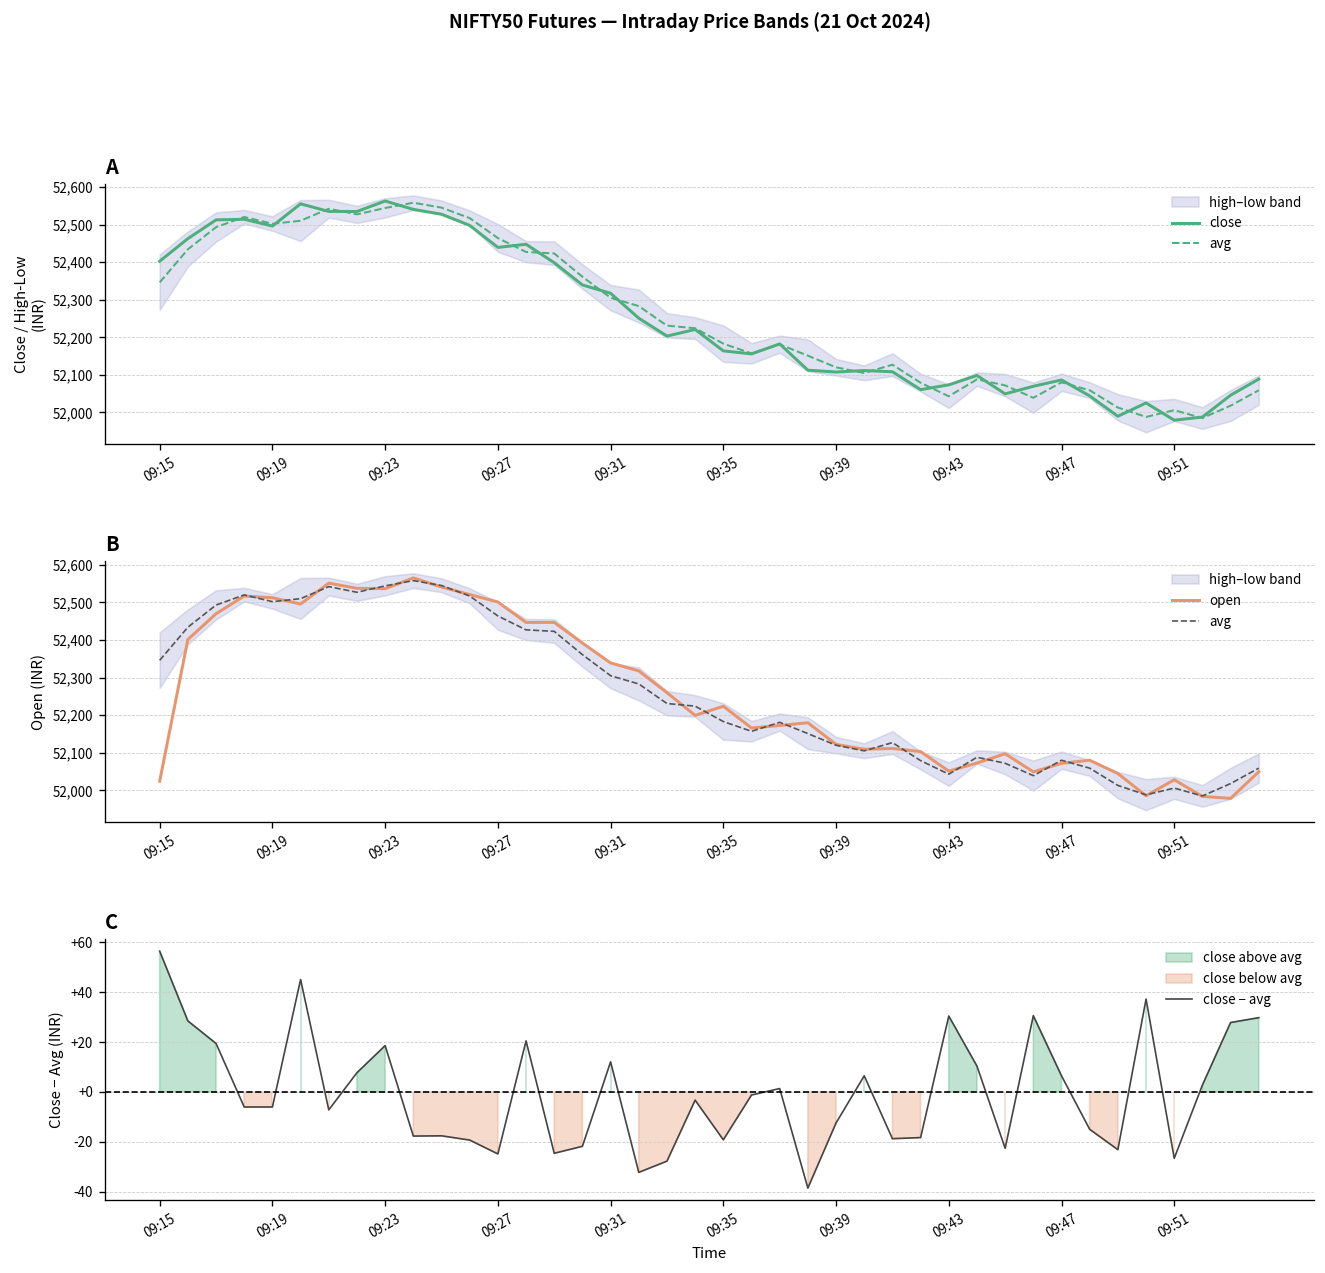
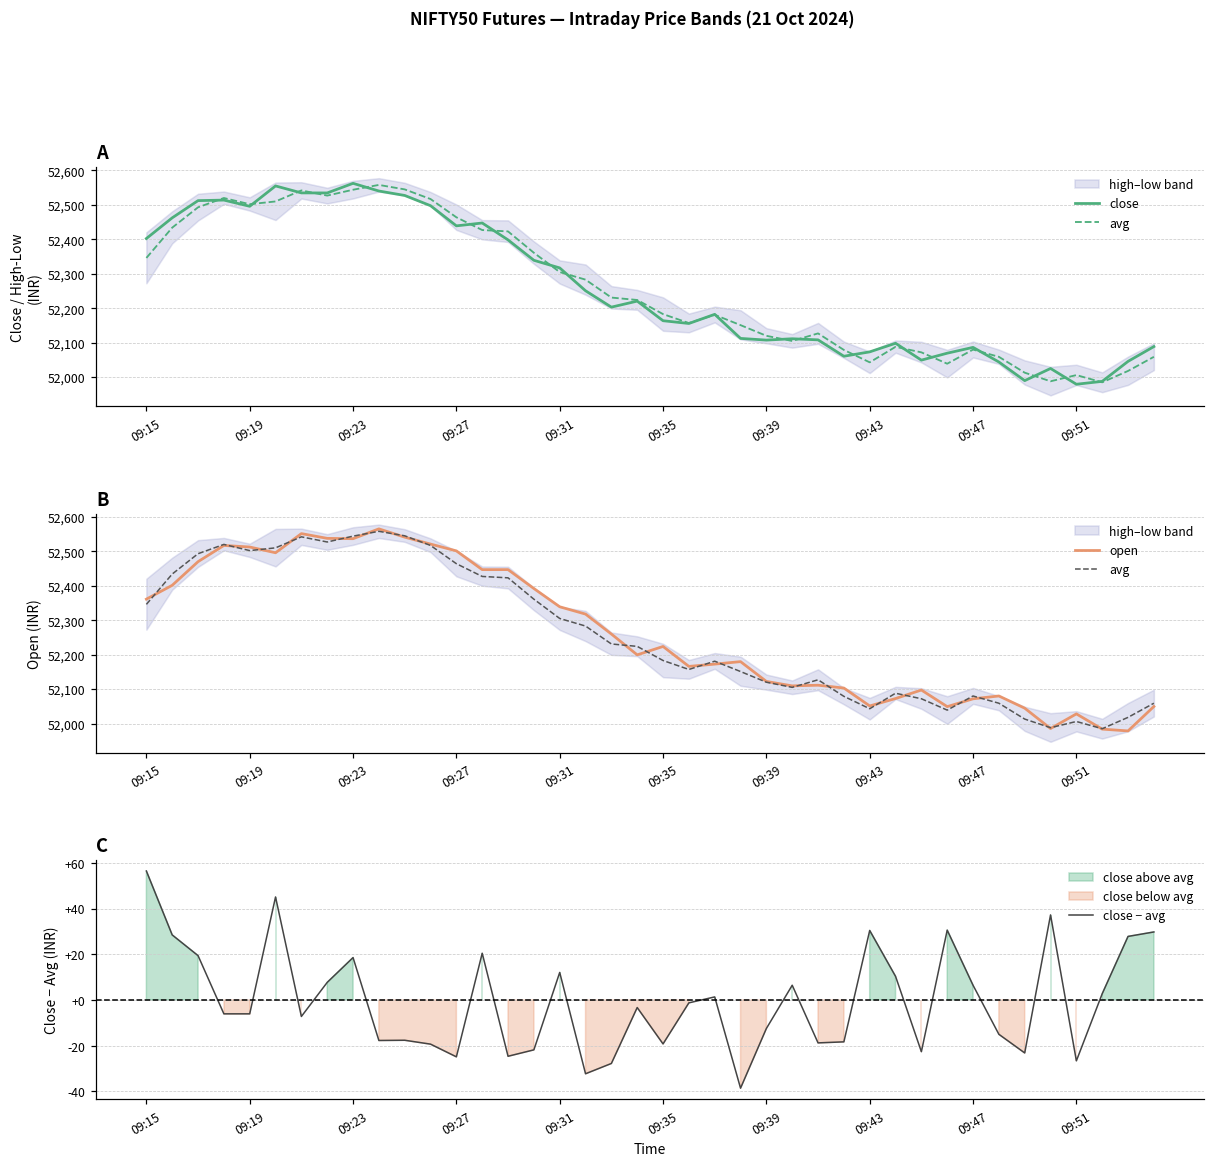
  {
    "B": {
      "open": {
-       "09:15": "52,020",
+       "09:15": "52,360",
        "09:19": "52,510",
        "09:43": "52,050",
        "09:47": "52,070"
      },
      "avg": {
        "09:15": "52,350",
        "09:19": "52,500",
        "09:27": "52,460",
        "09:31": "52,310",
        "09:35": "52,180",
        "09:43": "52,040",
        "09:47": "52,080",
        "09:51": "52,010"
      }
    }
  }
